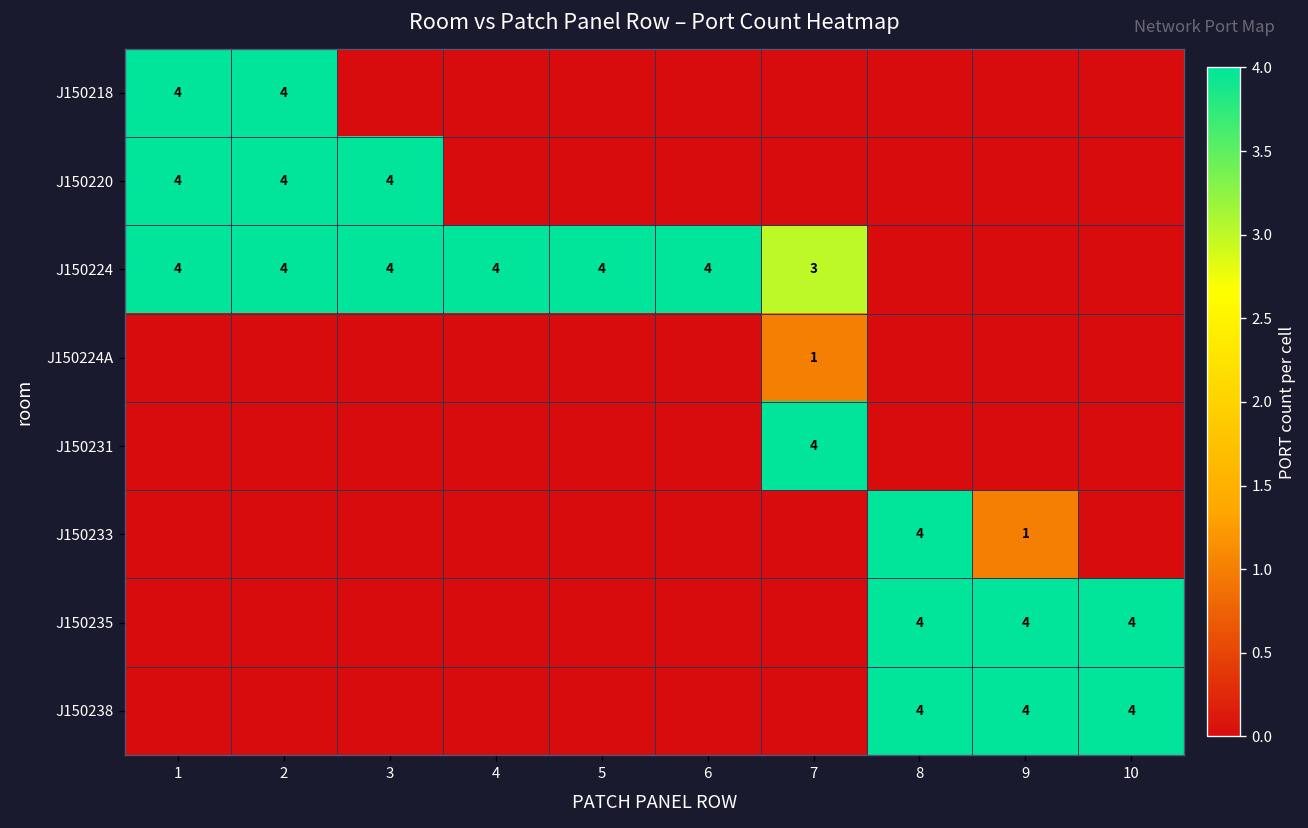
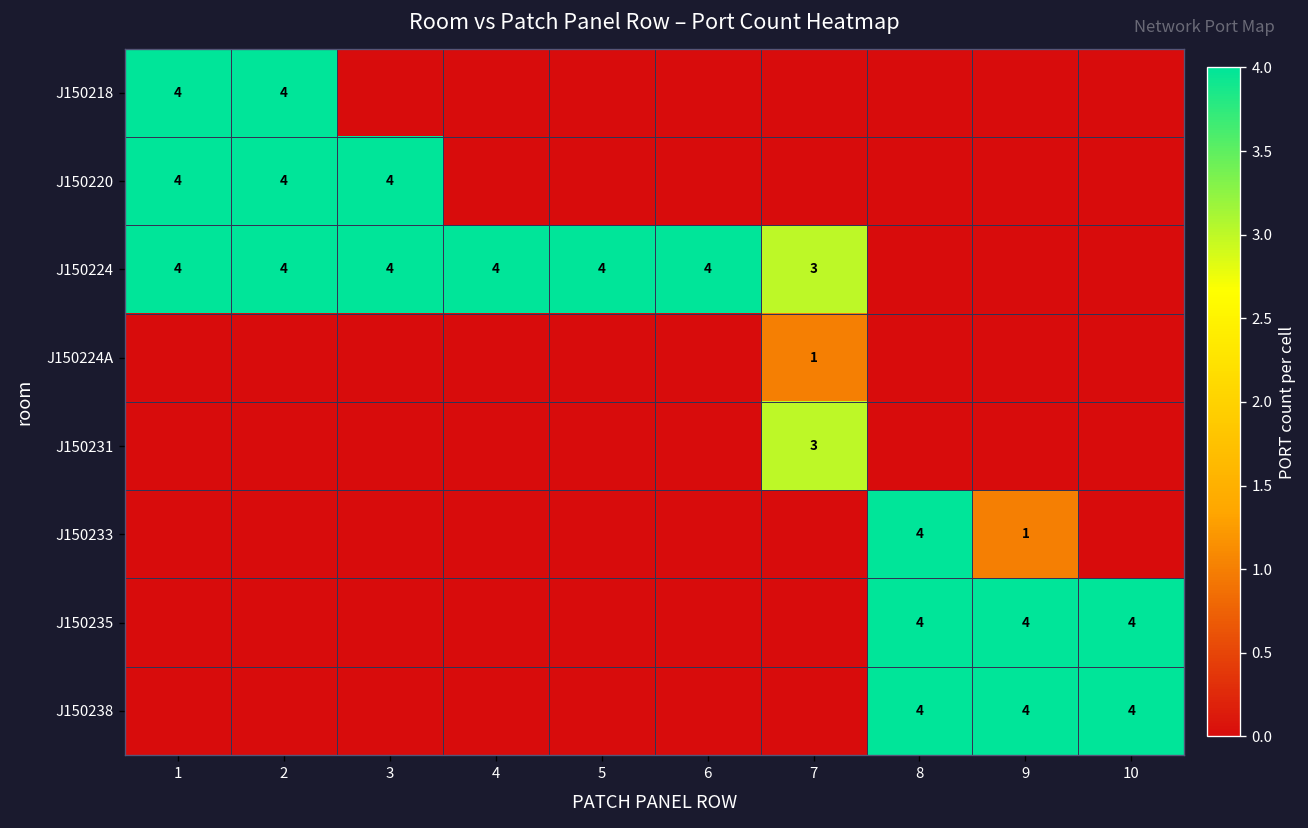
  {
    "J150218": {
      "1": 4,
      "2": 4
    },
    "J150220": {
      "1": 4,
      "2": 4,
      "3": 4
    },
    "J150224": {
      "1": 4,
      "2": 4,
      "3": 4,
      "4": 4,
      "5": 4,
      "6": 4,
      "7": 3
    },
    "J150224A": {
      "7": 1
    },
    "J150231": {
-     "7": 4
+     "7": 3
    },
    "J150233": {
      "8": 4,
      "9": 1
    },
    "J150235": {
      "8": 4,
      "9": 4,
      "10": 4
    },
    "J150238": {
      "8": 4,
      "9": 4,
      "10": 4
    }
  }
